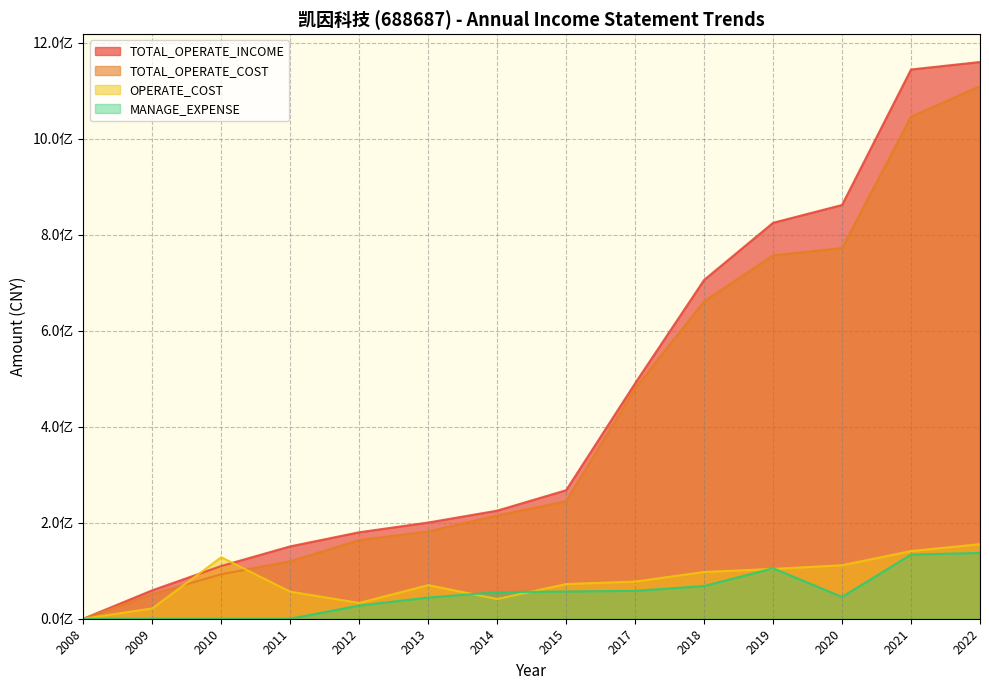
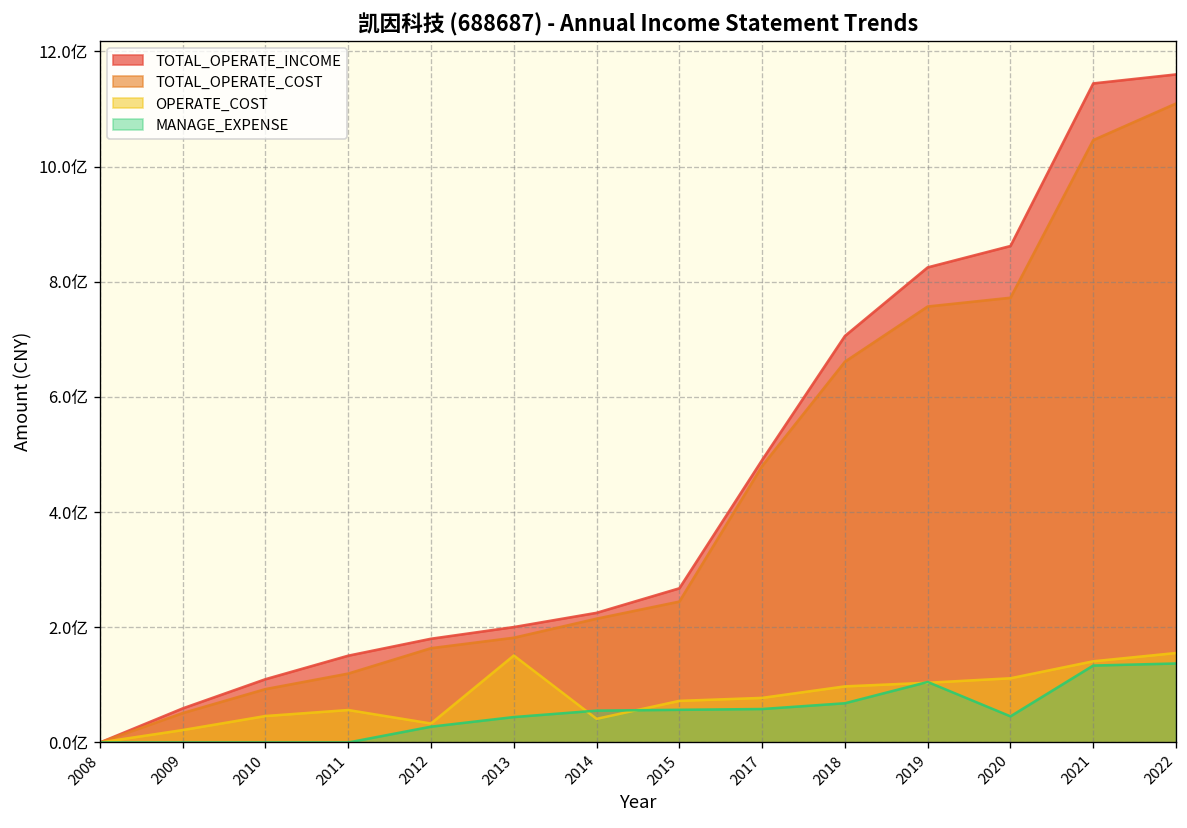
  {
    "OPERATE_COST": {
      "2009": "0.2亿",
-     "2010": "1.3亿",
+     "2010": "0.5亿",
      "2011": "0.6亿",
      "2012": "0.3亿",
-     "2013": "0.7亿",
+     "2013": "1.5亿",
      "2014": "0.4亿",
      "2015": "0.7亿",
      "2017": "0.8亿",
      "2018": "1.0亿",
      "2020": "1.1亿",
      "2021": "1.4亿",
      "2022": "1.6亿"
    },
    "MANAGE_EXPENSE": {
      "2009": "0.0亿",
      "2010": "0.0亿",
      "2011": "0.0亿",
      "2012": "0.3亿",
      "2013": "0.4亿",
      "2014": "0.6亿",
      "2015": "0.6亿",
      "2017": "0.6亿",
      "2018": "0.7亿",
      "2020": "0.5亿",
      "2021": "1.3亿",
      "2022": "1.4亿"
    }
  }
